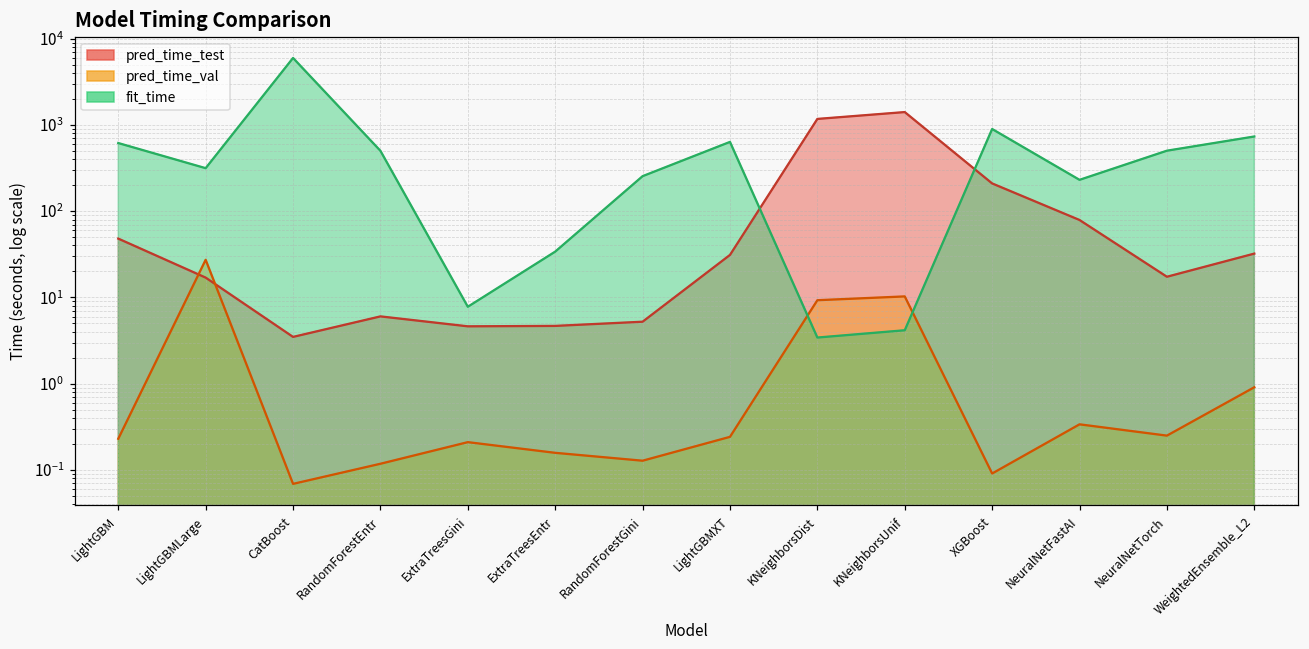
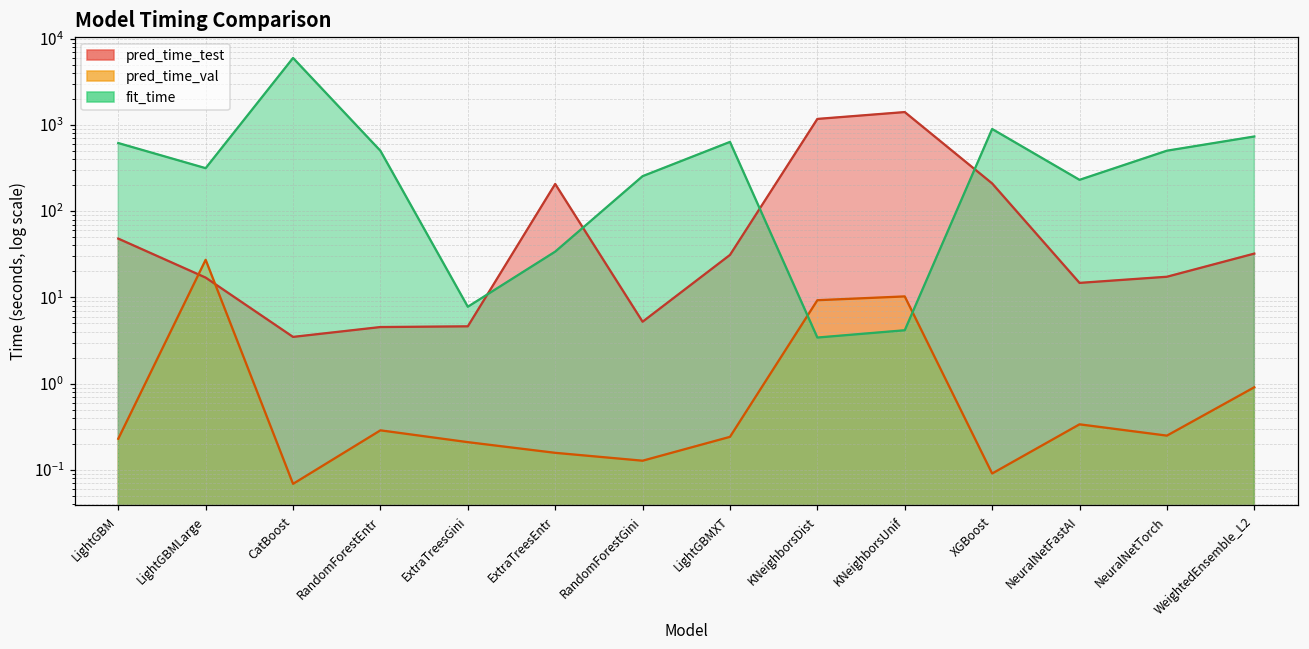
  {
    "pred_time_test": {
      "LightGBM": 50,
      "LightGBMLarge": 17,
      "CatBoost": 3,
-     "RandomForestEntr": 6,
+     "RandomForestEntr": 5,
      "ExtraTreesGini": 5,
-     "ExtraTreesEntr": 5,
+     "ExtraTreesEntr": 210,
      "RandomForestGini": 5,
      "LightGBMXT": 31,
      "KNeighborsDist": 1200,
      "KNeighborsUnif": 1400,
      "XGBoost": 210,
-     "NeuralNetFastAI": 80,
+     "NeuralNetFastAI": 15,
      "NeuralNetTorch": 17,
      "WeightedEnsemble_L2": 32
    },
    "pred_time_val": {
      "LightGBM": 0.23,
      "LightGBMLarge": 27,
      "CatBoost": 0.07,
-     "RandomForestEntr": 0.12,
+     "RandomForestEntr": 0.29,
      "ExtraTreesGini": 0.21,
      "ExtraTreesEntr": 0.16,
      "RandomForestGini": 0.13,
      "LightGBMXT": 0.24,
      "KNeighborsDist": 9,
      "KNeighborsUnif": 10,
      "XGBoost": 0.09,
      "NeuralNetFastAI": 0.34,
      "NeuralNetTorch": 0.25,
      "WeightedEnsemble_L2": 0.9
    },
    "fit_time": {
      "LightGBM": 600,
      "LightGBMLarge": 310,
      "CatBoost": 6000,
      "RandomForestEntr": 500,
      "ExtraTreesGini": 8,
      "ExtraTreesEntr": 34,
      "RandomForestGini": 250,
      "LightGBMXT": 600,
      "KNeighborsDist": 3,
      "KNeighborsUnif": 4,
      "XGBoost": 900,
      "NeuralNetFastAI": 230,
      "NeuralNetTorch": 500,
      "WeightedEnsemble_L2": 700
    }
  }
